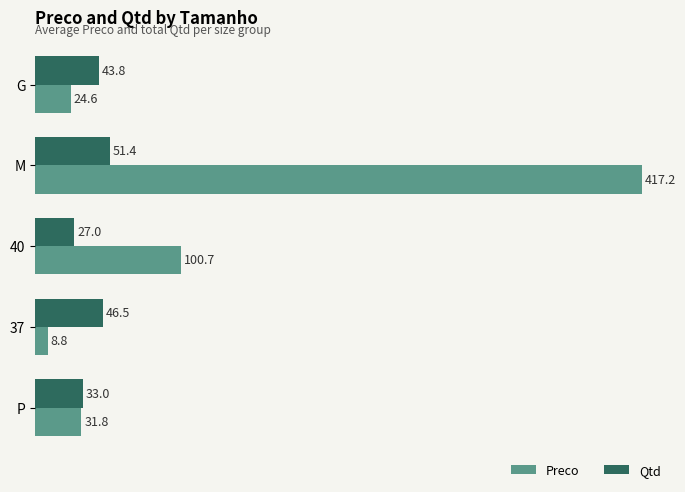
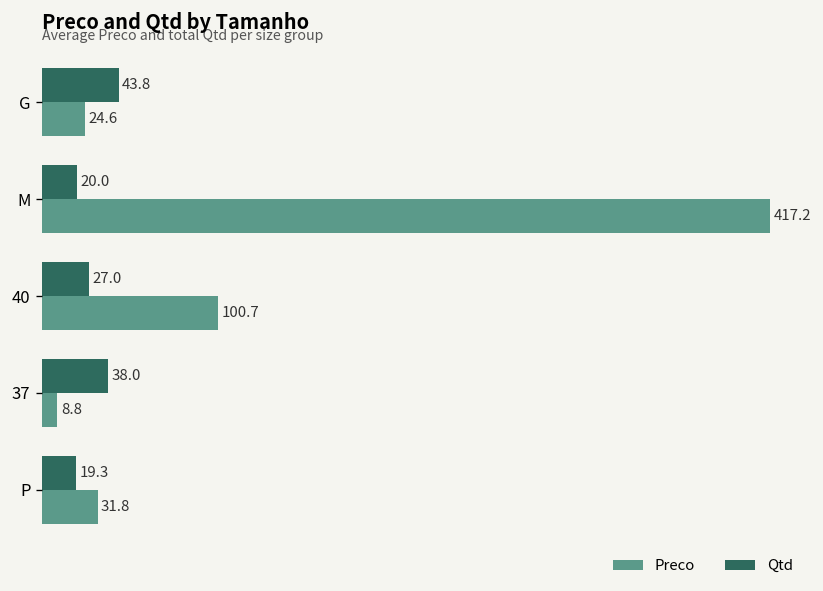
  {
    "Preco": {
      "G": 24.6,
      "M": 417.2,
      "40": 100.7,
      "37": 8.8,
      "P": 31.8
    },
    "Qtd": {
      "G": 43.8,
-     "M": 51.4,
+     "M": 20.0,
      "40": 27.0,
-     "37": 46.5,
-     "P": 33.0
+     "37": 38.0,
+     "P": 19.3
    }
  }
